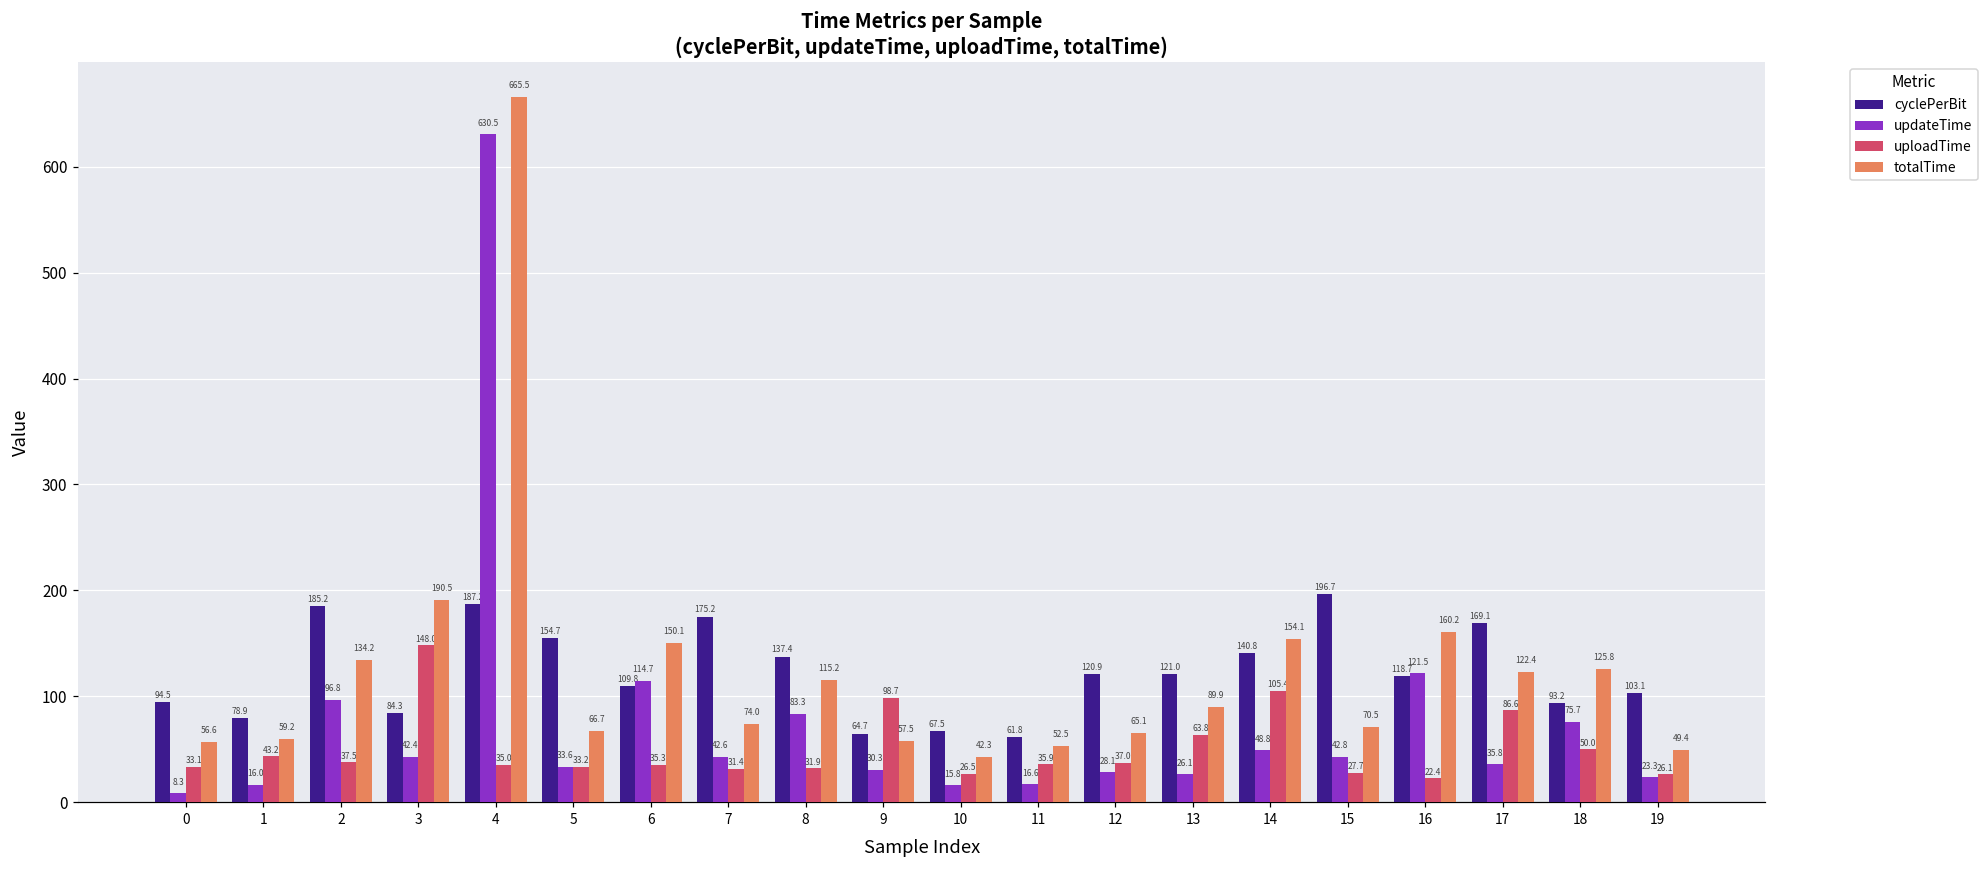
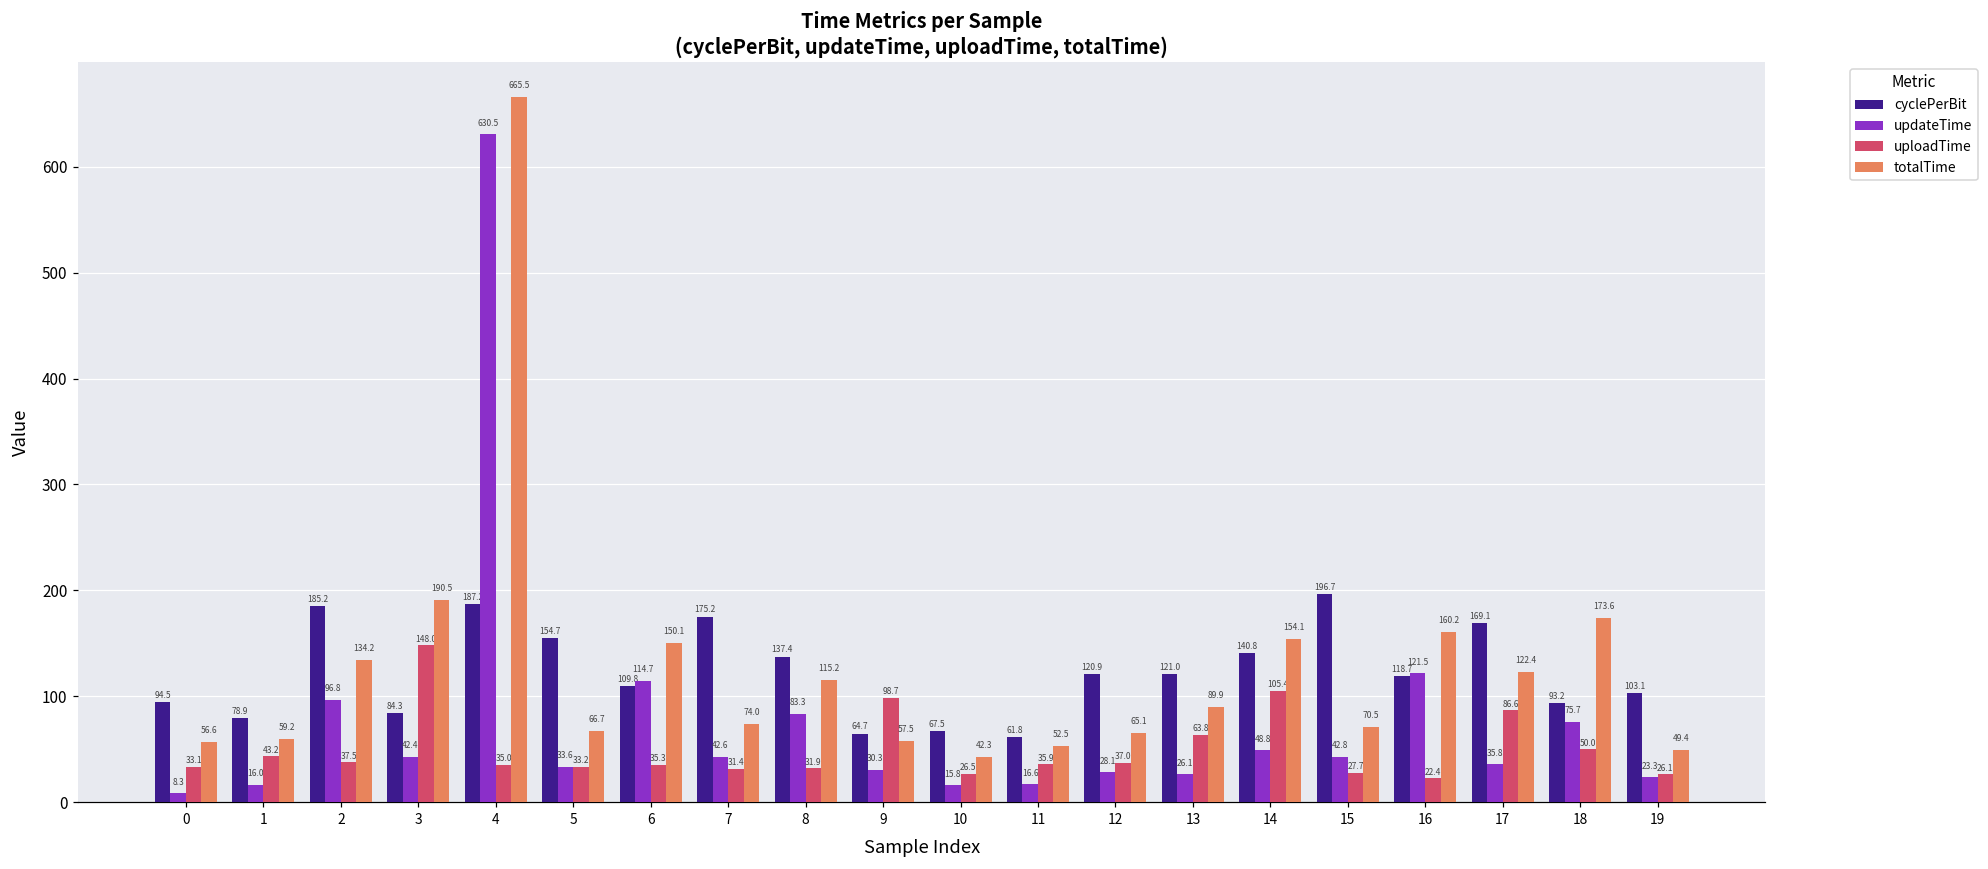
  {
    "cyclePerBit": {
      "0": 94.5,
      "1": 78.9,
      "2": 185.2,
      "3": 84.3,
      "4": 187.2,
      "5": 154.7,
      "6": 109.8,
      "7": 175.2,
      "8": 137.4,
      "9": 64.7,
      "10": 67.5,
      "11": 61.8,
      "12": 120.9,
      "13": 121.0,
      "14": 140.8,
      "15": 196.7,
      "16": 118.7,
      "17": 169.1,
      "18": 93.2,
      "19": 103.1
    },
    "updateTime": {
      "0": 8.3,
      "1": 16.0,
      "2": 96.8,
      "3": 42.4,
      "4": 630.5,
      "5": 33.6,
      "6": 114.7,
      "7": 42.6,
      "8": 83.3,
      "9": 30.3,
      "10": 15.8,
      "11": 16.6,
      "12": 28.1,
      "13": 26.1,
      "14": 48.8,
      "15": 42.8,
      "16": 121.5,
      "17": 35.8,
      "18": 75.7,
      "19": 23.3
    },
    "uploadTime": {
      "0": 33.1,
      "1": 43.2,
      "2": 37.5,
      "3": 148.0,
      "4": 35.0,
      "5": 33.2,
      "6": 35.3,
      "7": 31.4,
      "8": 31.9,
      "9": 98.7,
      "10": 26.5,
      "11": 35.9,
      "12": 37.0,
      "13": 63.8,
      "14": 105.4,
      "15": 27.7,
      "16": 22.4,
      "17": 86.6,
      "18": 50.0,
      "19": 26.1
    },
    "totalTime": {
      "0": 56.6,
      "1": 59.2,
      "2": 134.2,
      "3": 190.5,
      "4": 665.5,
      "5": 66.7,
      "6": 150.1,
      "7": 74.0,
      "8": 115.2,
      "9": 57.5,
      "10": 42.3,
      "11": 52.5,
      "12": 65.1,
      "13": 89.9,
      "14": 154.1,
      "15": 70.5,
      "16": 160.2,
      "17": 122.4,
-     "18": 125.8,
+     "18": 173.6,
      "19": 49.4
    }
  }
